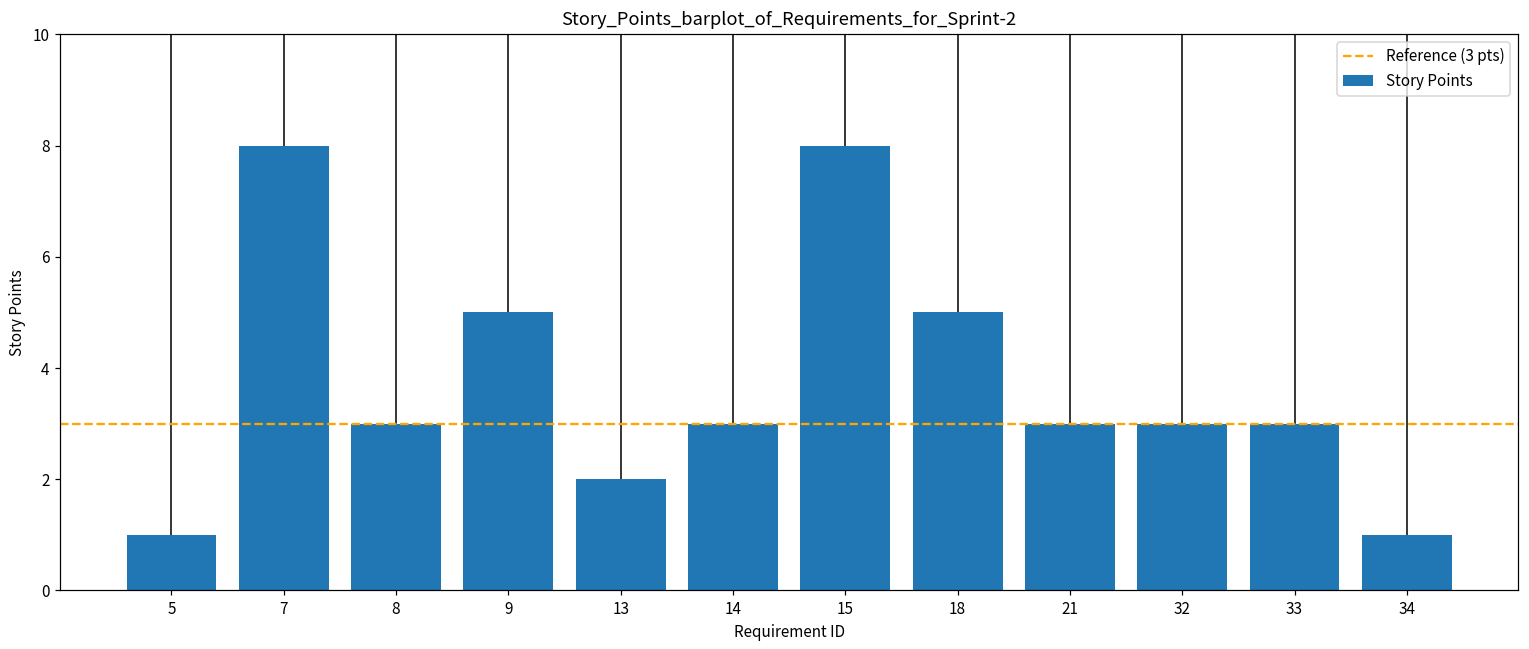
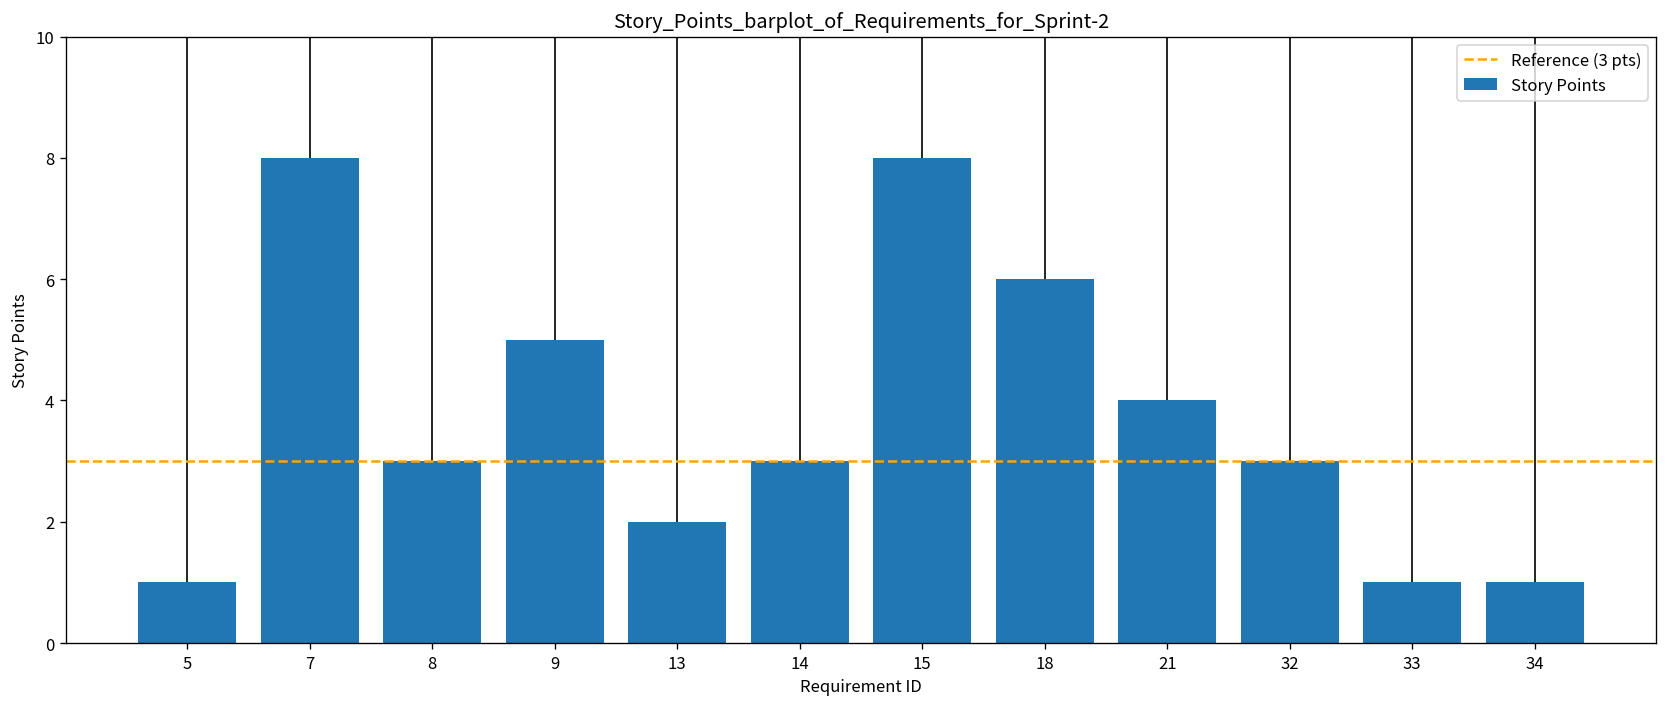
  {
    "5": 1,
    "7": 8,
    "8": 3,
    "9": 5,
    "13": 2,
    "14": 3,
    "15": 8,
-   "18": 5,
-   "21": 3,
+   "18": 6,
+   "21": 4,
    "32": 3,
-   "33": 3,
+   "33": 1,
    "34": 1
  }
